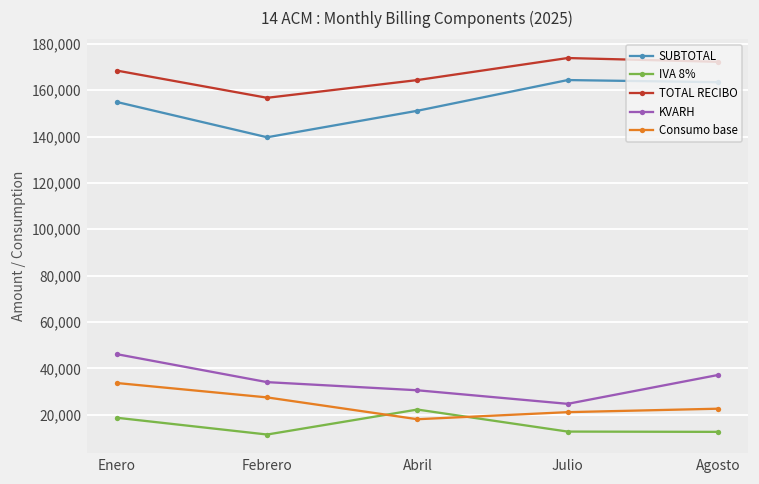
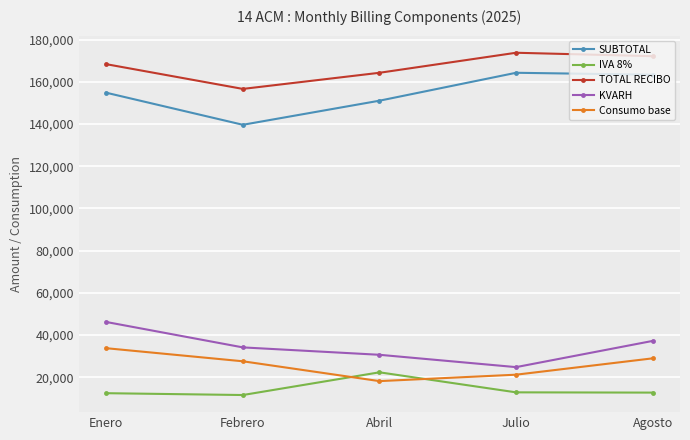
  {
    "SUBTOTAL": {
      "Enero": "155,000",
      "Febrero": "140,000",
      "Abril": "151,000",
      "Julio": "164,000"
    },
    "IVA 8%": {
-     "Enero": "19,000",
+     "Enero": "12,000",
      "Febrero": "12,000",
      "Abril": "22,000",
      "Julio": "13,000",
      "Agosto": "13,000"
    },
    "TOTAL RECIBO": {
      "Enero": "168,000",
      "Febrero": "157,000",
      "Abril": "164,000",
      "Julio": "174,000"
    },
    "KVARH": {
      "Enero": "46,000",
      "Febrero": "34,000",
      "Abril": "31,000",
      "Julio": "25,000",
      "Agosto": "37,000"
    },
    "Consumo base": {
      "Enero": "34,000",
      "Febrero": "28,000",
      "Abril": "18,000",
      "Julio": "21,000",
-     "Agosto": "23,000"
+     "Agosto": "29,000"
    }
  }
